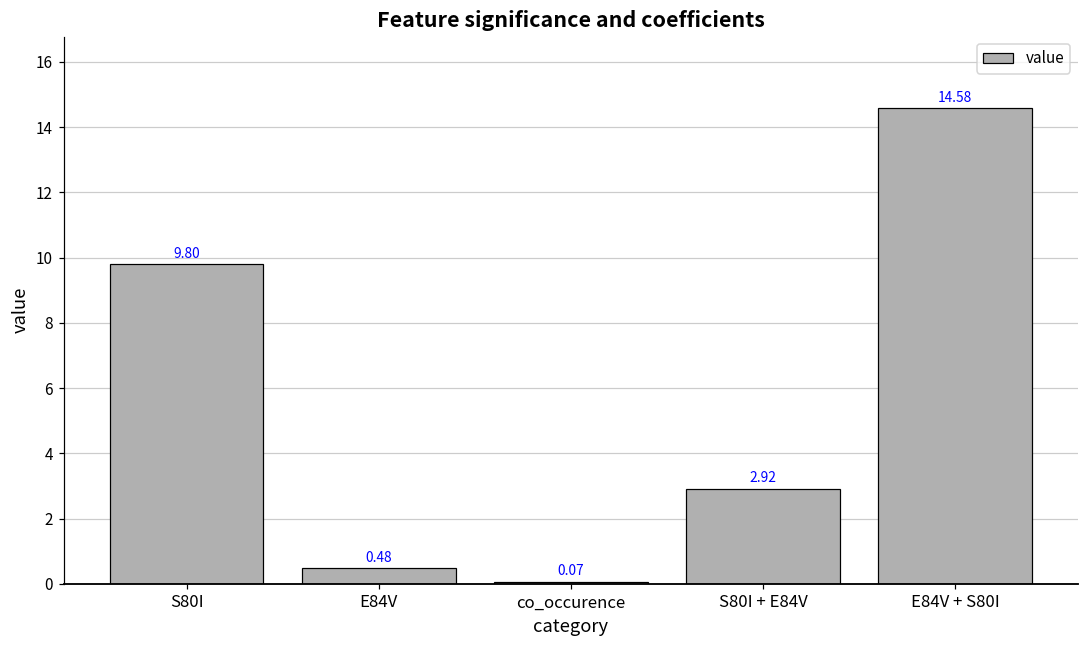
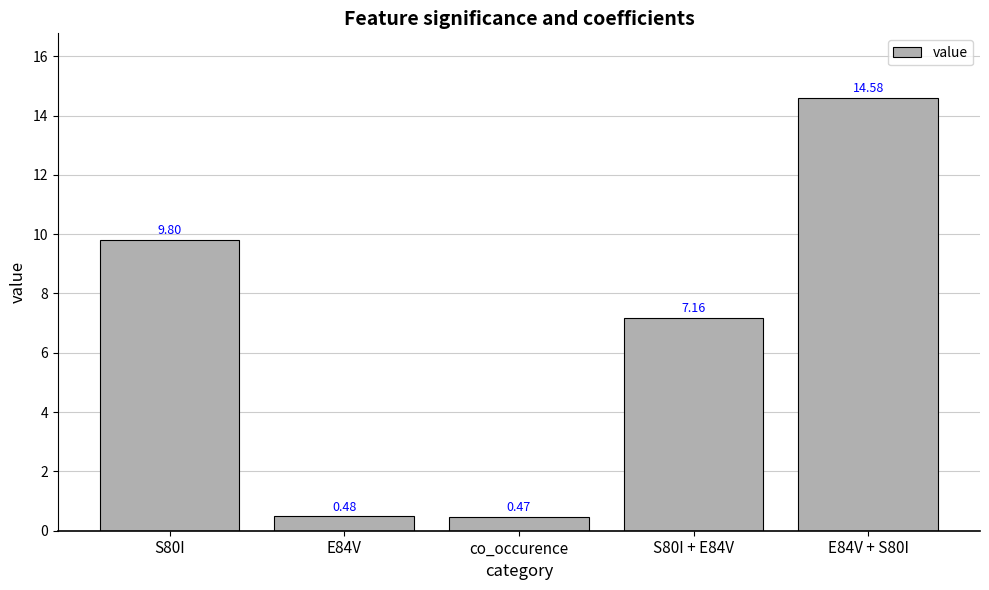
  {
    "S80I": 9.80,
    "E84V": 0.48,
-   "co_occurence": 0.07,
-   "S80I + E84V": 2.92,
+   "co_occurence": 0.47,
+   "S80I + E84V": 7.16,
    "E84V + S80I": 14.58
  }
